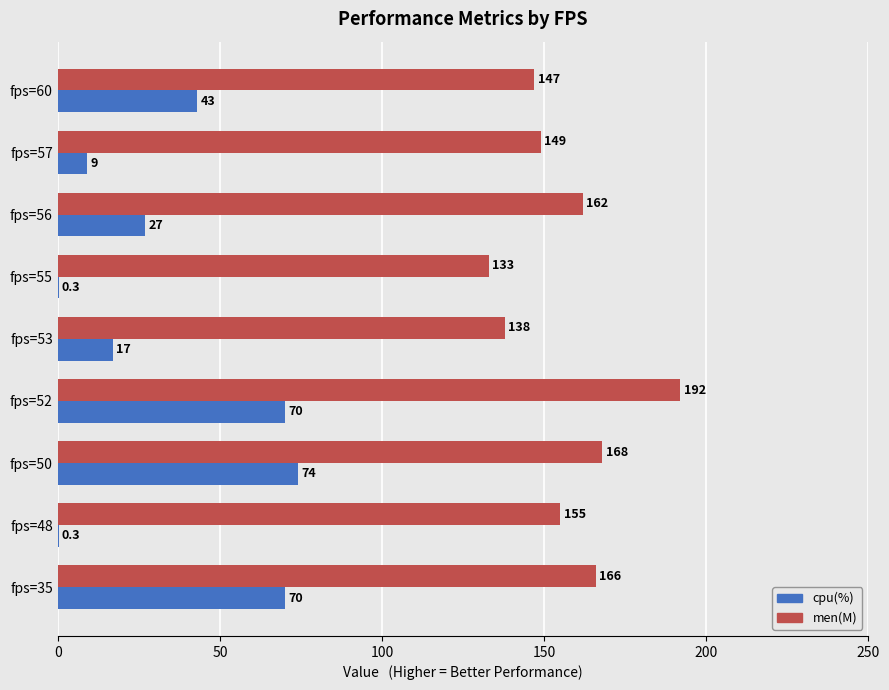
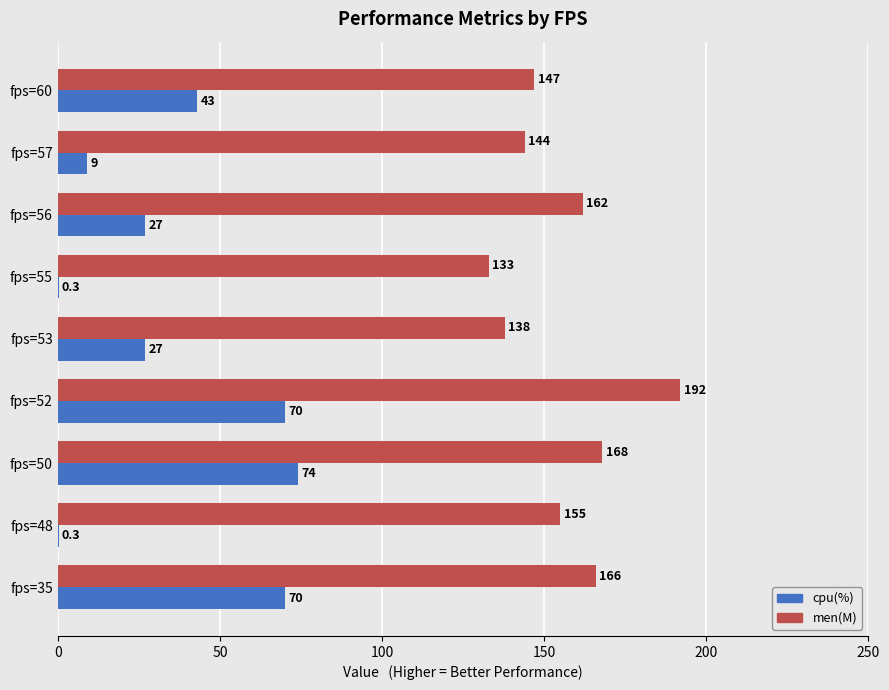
  {
    "cpu(%)": {
      "fps=60": 43,
      "fps=57": 9,
      "fps=56": 27,
      "fps=55": 0.3,
-     "fps=53": 17,
+     "fps=53": 27,
      "fps=52": 70,
      "fps=50": 74,
      "fps=48": 0.3,
      "fps=35": 70
    },
    "men(M)": {
      "fps=60": 147,
-     "fps=57": 149,
+     "fps=57": 144,
      "fps=56": 162,
      "fps=55": 133,
      "fps=53": 138,
      "fps=52": 192,
      "fps=50": 168,
      "fps=48": 155,
      "fps=35": 166
    }
  }
